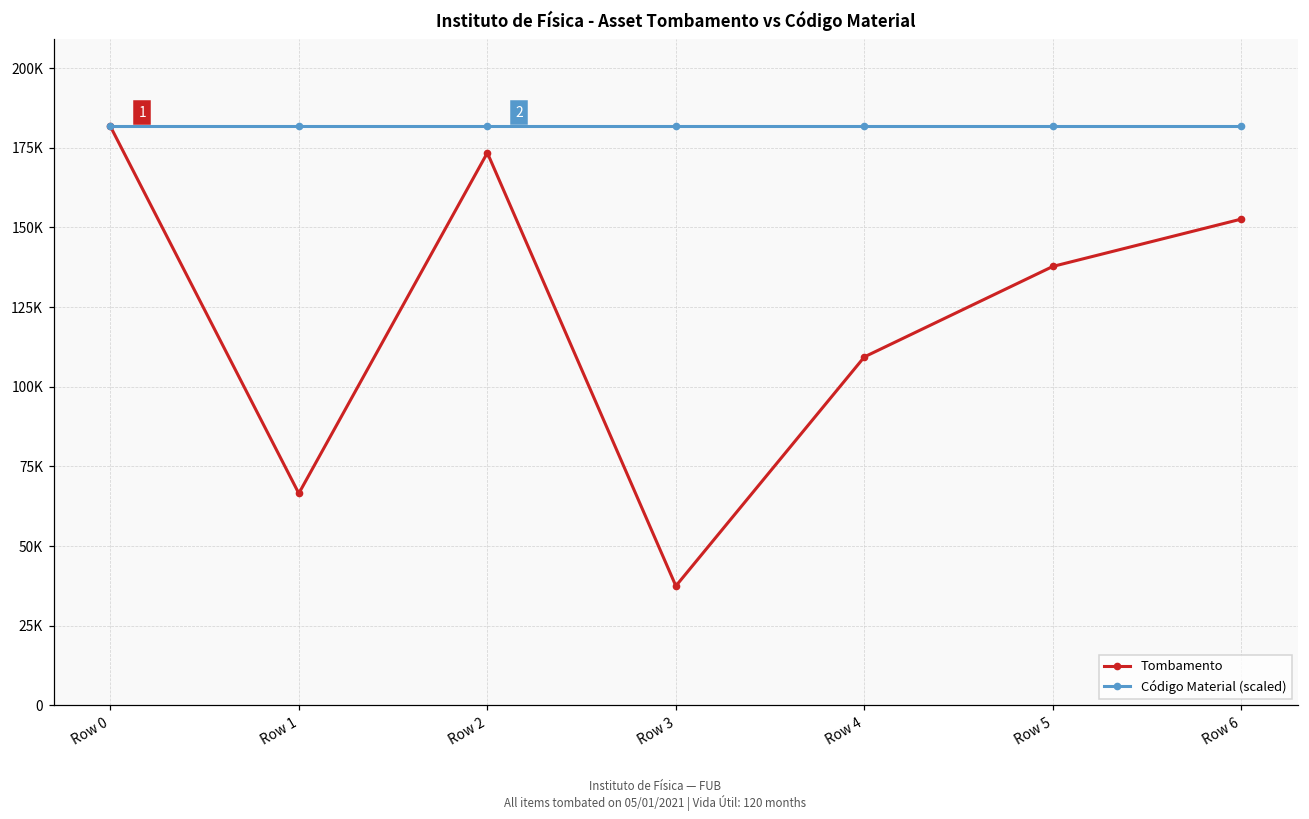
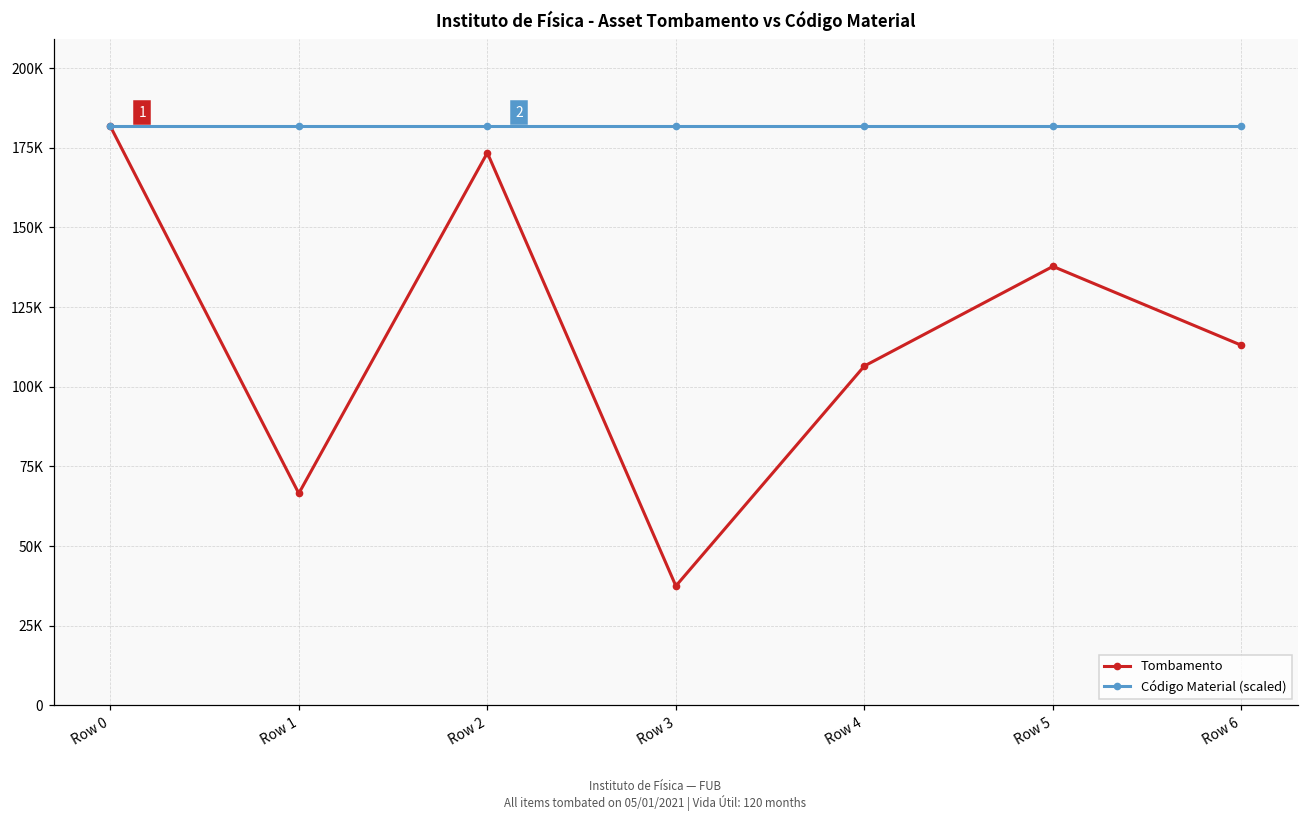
  {
    "Tombamento": {
      "Row 1": 67000,
      "Row 2": 173000,
      "Row 3": 37000,
-     "Row 4": 109000,
+     "Row 4": 107000,
      "Row 5": 138000,
-     "Row 6": 153000
+     "Row 6": 113000
    },
    "Código Material (scaled)": {
      "Row 1": 182000,
      "Row 2": 182000,
      "Row 3": 182000,
      "Row 4": 182000,
      "Row 5": 182000,
      "Row 6": 182000
    }
  }
